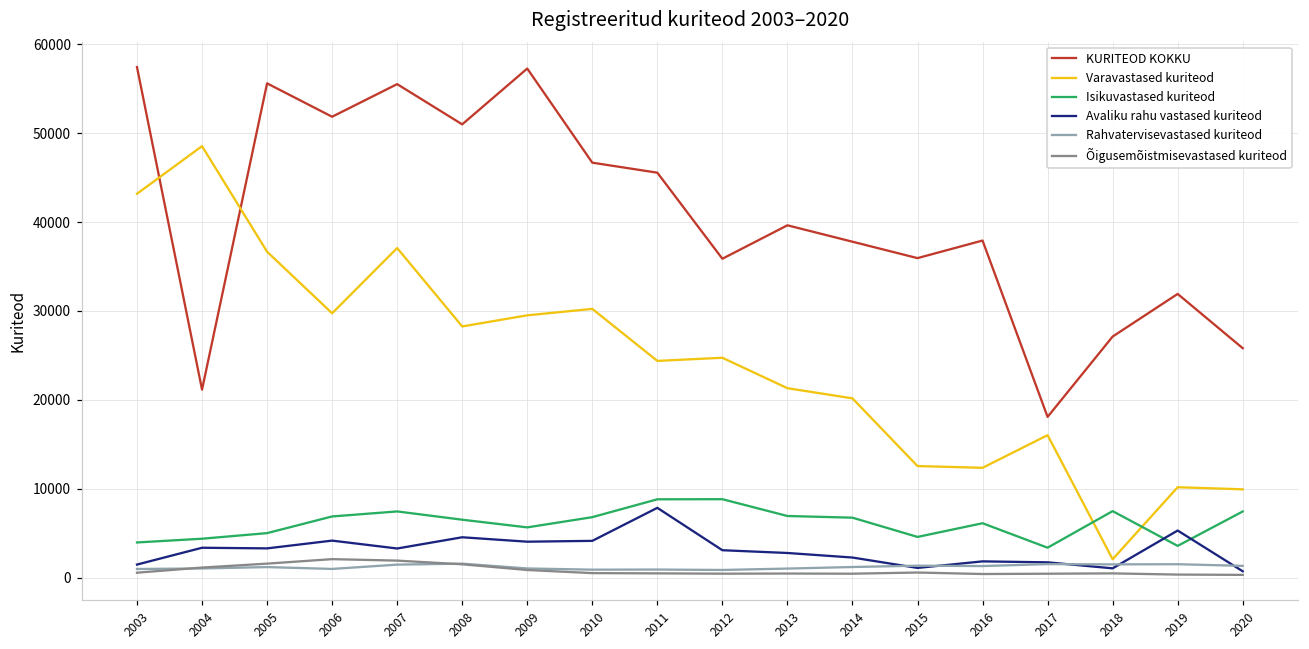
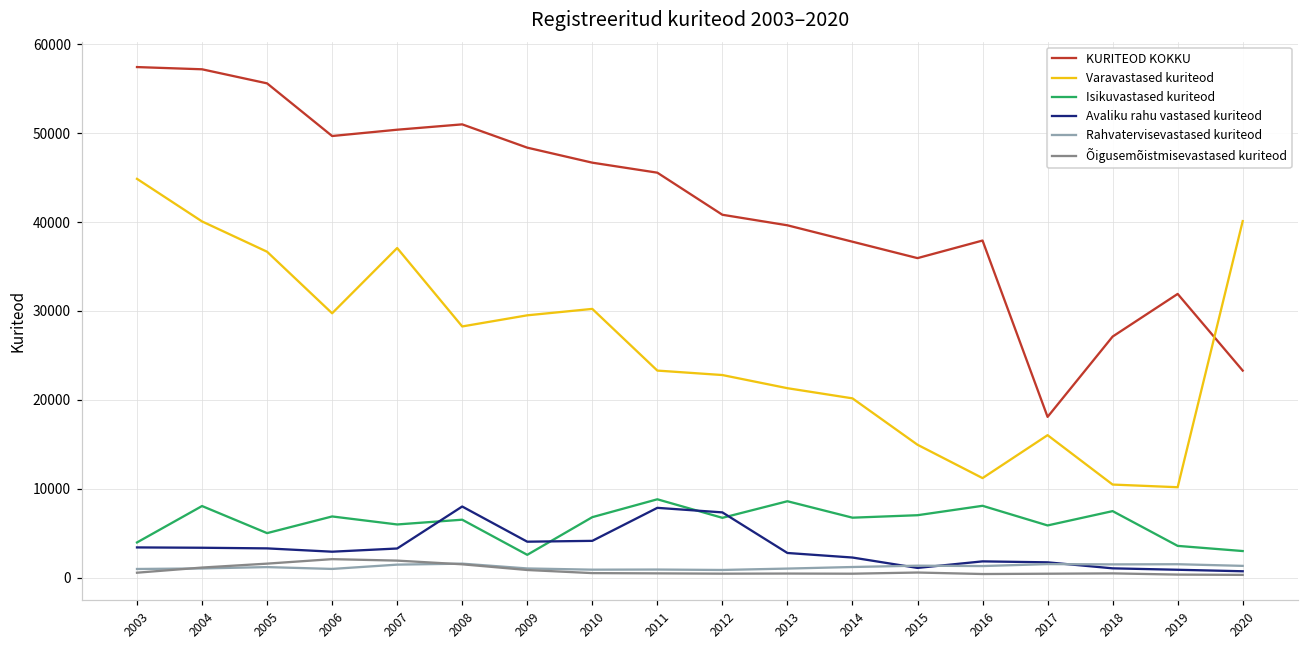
  {
    "KURITEOD KOKKU": {
      "2003": 57000,
-     "2004": 21000,
+     "2004": 57000,
      "2005": 56000,
-     "2006": 52000,
-     "2007": 56000,
+     "2006": 50000,
+     "2007": 50000,
      "2008": 51000,
-     "2009": 57000,
+     "2009": 48000,
      "2010": 47000,
      "2011": 46000,
-     "2012": 36000,
+     "2012": 41000,
      "2013": 40000,
      "2014": 38000,
      "2015": 36000,
      "2016": 38000,
      "2017": 18000,
      "2018": 27000,
      "2019": 32000,
-     "2020": 26000
+     "2020": 23000
    },
    "Varavastased kuriteod": {
-     "2003": 43000,
-     "2004": 49000,
+     "2003": 45000,
+     "2004": 40000,
      "2005": 37000,
      "2006": 30000,
      "2007": 37000,
      "2008": 28000,
      "2009": 30000,
      "2010": 30000,
-     "2011": 24000,
-     "2012": 25000,
+     "2011": 23000,
+     "2012": 23000,
      "2013": 21000,
      "2014": 20000,
-     "2015": 13000,
-     "2016": 12000,
+     "2015": 15000,
+     "2016": 11000,
      "2017": 16000,
-     "2018": 2000,
+     "2018": 10000,
      "2019": 10000,
-     "2020": 10000
+     "2020": 40000
    },
    "Isikuvastased kuriteod": {
      "2003": 4000,
-     "2004": 4000,
+     "2004": 8000,
      "2005": 5000,
      "2006": 7000,
-     "2007": 7000,
+     "2007": 6000,
      "2008": 7000,
-     "2009": 6000,
+     "2009": 3000,
      "2010": 7000,
      "2011": 9000,
-     "2012": 9000,
-     "2013": 7000,
+     "2012": 7000,
+     "2013": 9000,
      "2014": 7000,
-     "2015": 5000,
-     "2016": 6000,
-     "2017": 3000,
+     "2015": 7000,
+     "2016": 8000,
+     "2017": 6000,
      "2018": 8000,
      "2019": 4000,
-     "2020": 7000
+     "2020": 3000
    },
    "Avaliku rahu vastased kuriteod": {
-     "2003": 1000,
+     "2003": 3000,
      "2004": 3000,
      "2005": 3000,
-     "2006": 4000,
+     "2006": 3000,
      "2007": 3000,
-     "2008": 5000,
+     "2008": 8000,
      "2009": 4000,
      "2010": 4000,
      "2011": 8000,
-     "2012": 3000,
+     "2012": 7000,
      "2013": 3000,
      "2014": 2000,
      "2016": 2000,
      "2018": 1000,
-     "2019": 5000,
+     "2019": 1000,
      "2020": 1000
    }
  }
